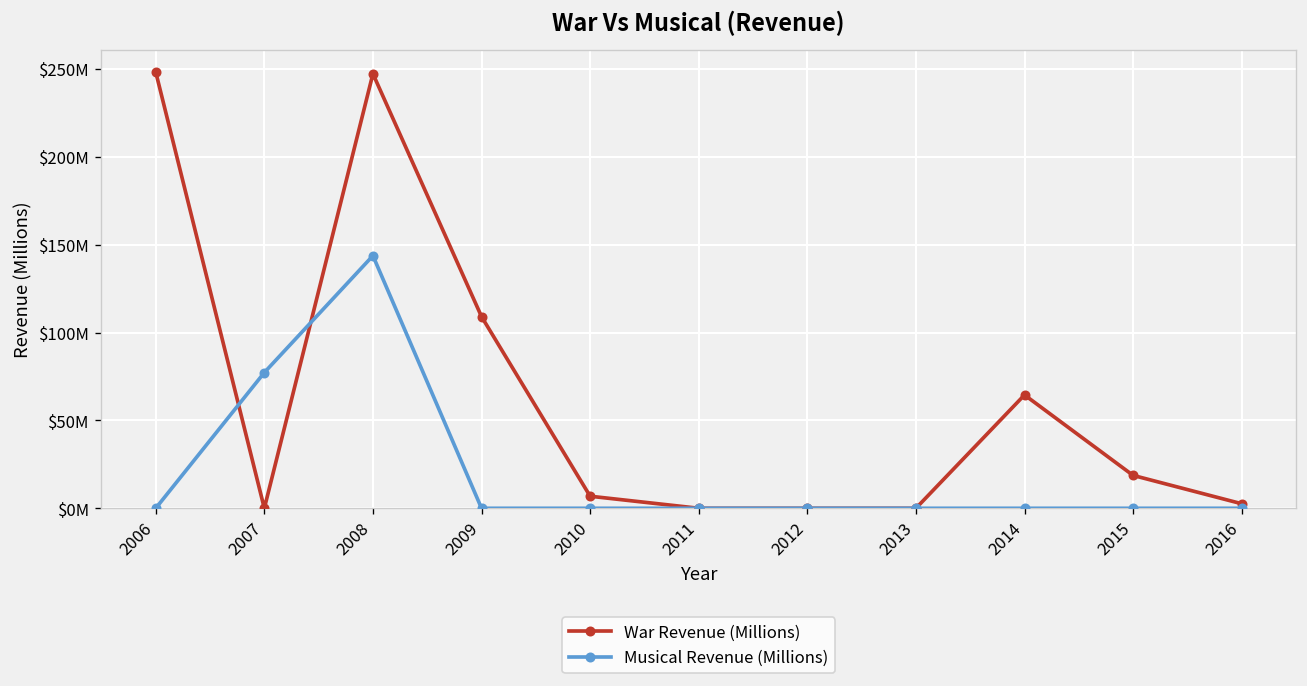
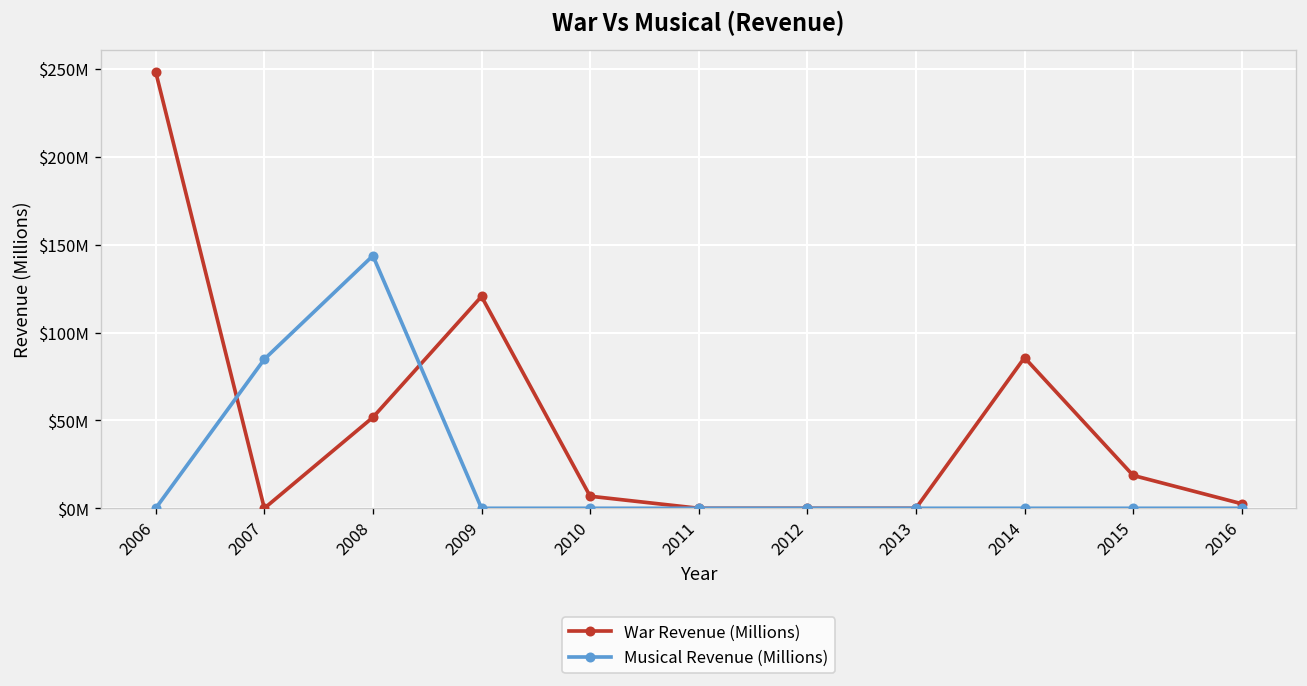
  {
    "War Revenue (Millions)": {
      "2006": "$248000000",
      "2007": "$0",
-     "2008": "$247000000",
-     "2009": "$109000000",
+     "2008": "$52000000",
+     "2009": "$121000000",
      "2010": "$7000000",
-     "2014": "$64000000",
+     "2014": "$86000000",
      "2015": "$19000000",
      "2016": "$3000000"
    },
    "Musical Revenue (Millions)": {
      "2006": "$0",
-     "2007": "$77000000",
+     "2007": "$85000000",
      "2008": "$144000000",
      "2009": "$0",
      "2010": "$0",
      "2014": "$0",
      "2015": "$0",
      "2016": "$0"
    }
  }
